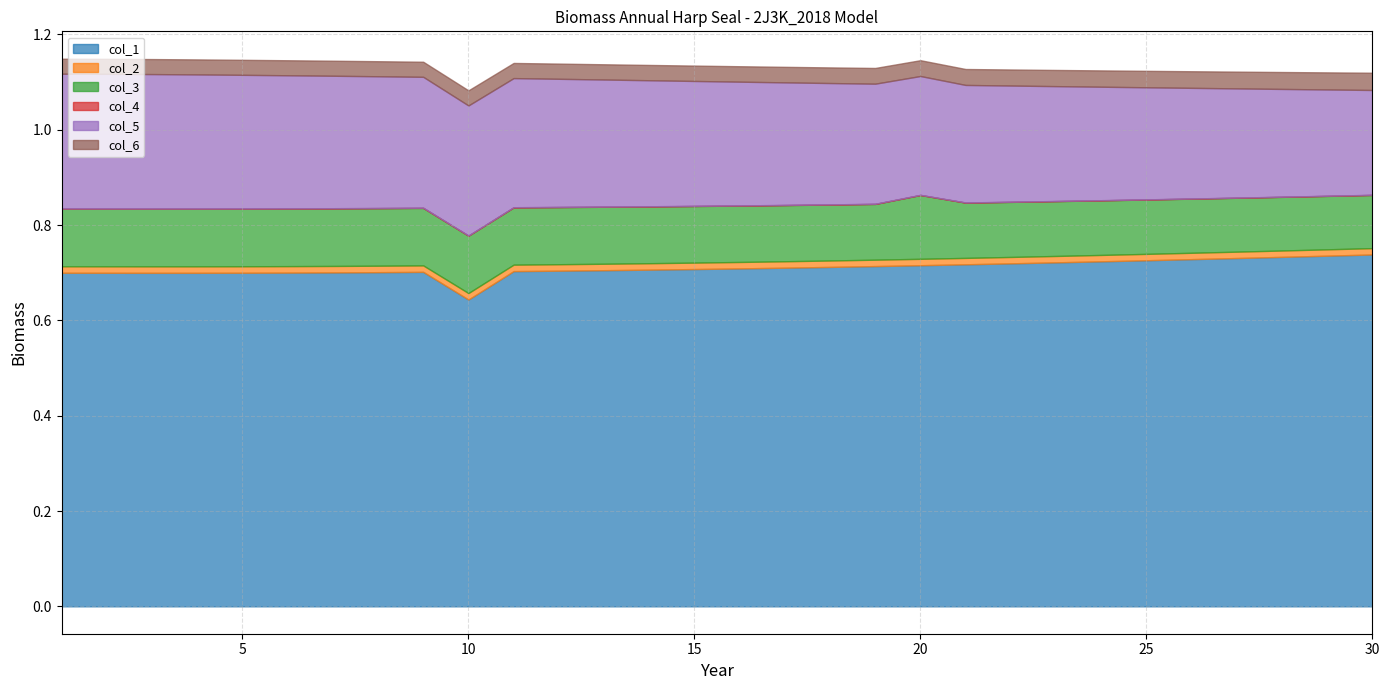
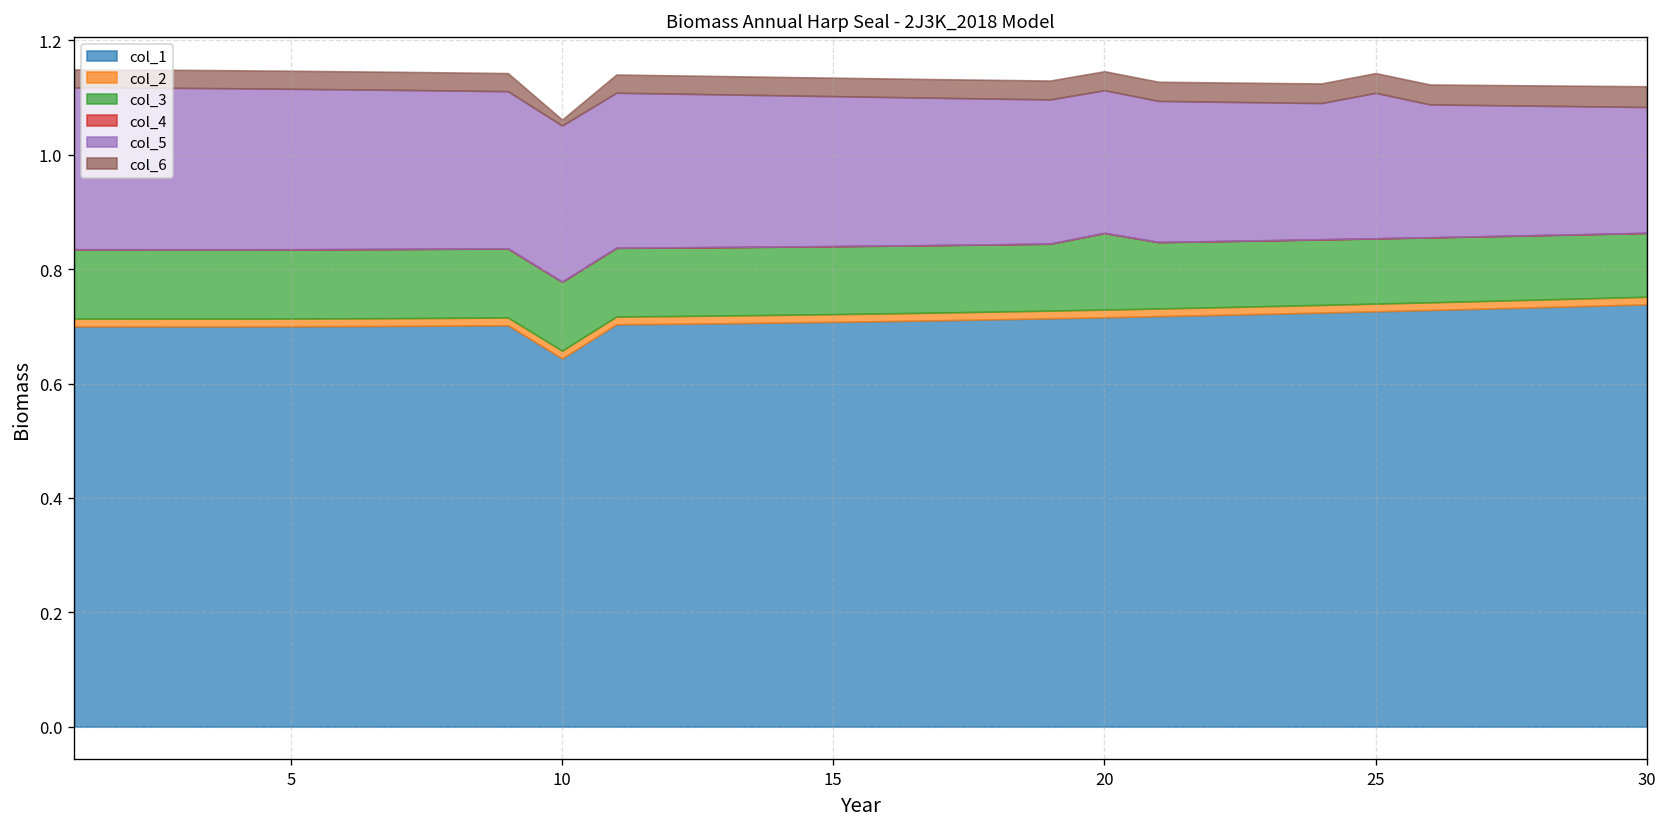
  {
    "col_1": {
      "5": 0.70,
      "10": 0.64,
      "15": 0.71,
      "20": 0.72,
      "25": 0.73,
      "30": 0.74
    },
    "col_2": {
      "5": 0.01,
      "10": 0.01,
      "15": 0.01,
      "20": 0.01,
      "25": 0.01,
      "30": 0.01
    },
    "col_5": {
      "5": 0.28,
      "10": 0.27,
      "15": 0.26,
      "20": 0.25,
-     "25": 0.24,
+     "25": 0.25,
      "30": 0.22
    },
    "col_6": {
      "5": 0.03,
-     "10": 0.03,
+     "10": 0.01,
      "15": 0.03,
      "20": 0.03,
      "25": 0.03,
      "30": 0.04
    }
  }
